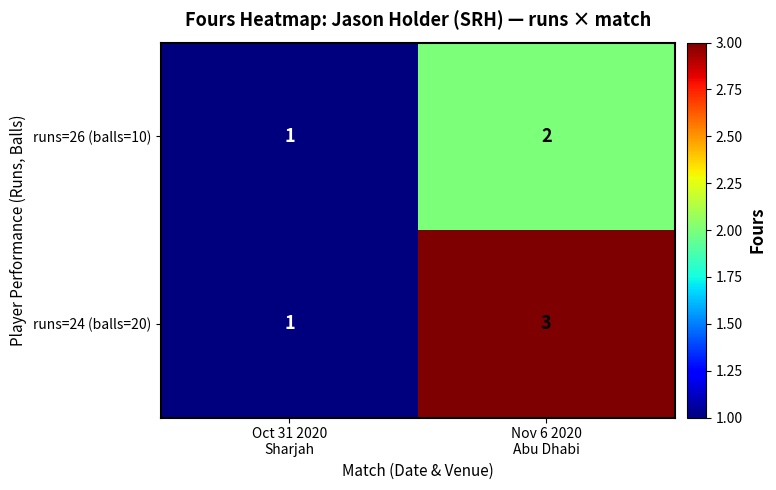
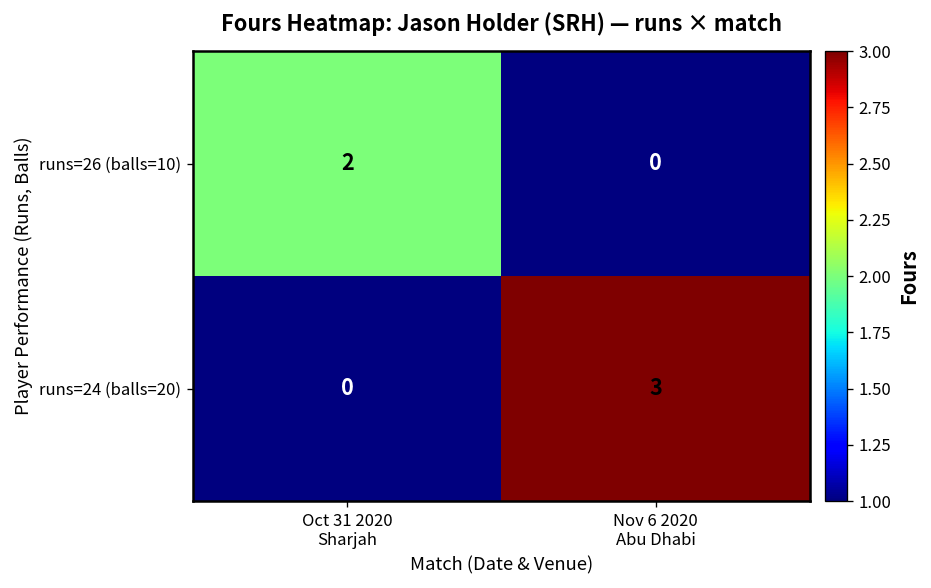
  {
    "runs=26 (balls=10)": {
-     "Oct 31 2020 Sharjah": 1,
-     "Nov 6 2020 Abu Dhabi": 2
+     "Oct 31 2020 Sharjah": 2,
+     "Nov 6 2020 Abu Dhabi": 0
    },
    "runs=24 (balls=20)": {
-     "Oct 31 2020 Sharjah": 1,
+     "Oct 31 2020 Sharjah": 0,
      "Nov 6 2020 Abu Dhabi": 3
    }
  }
